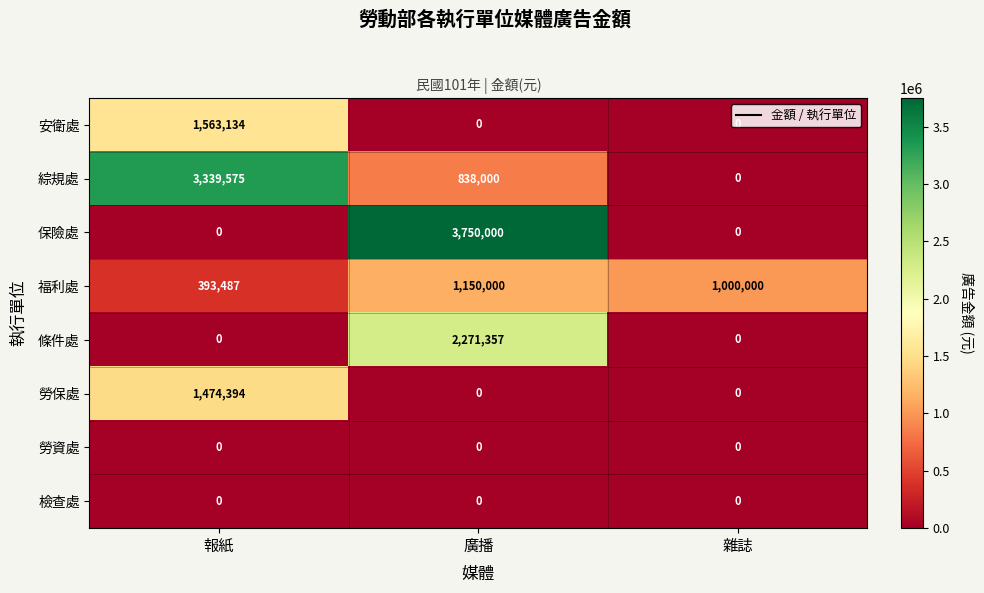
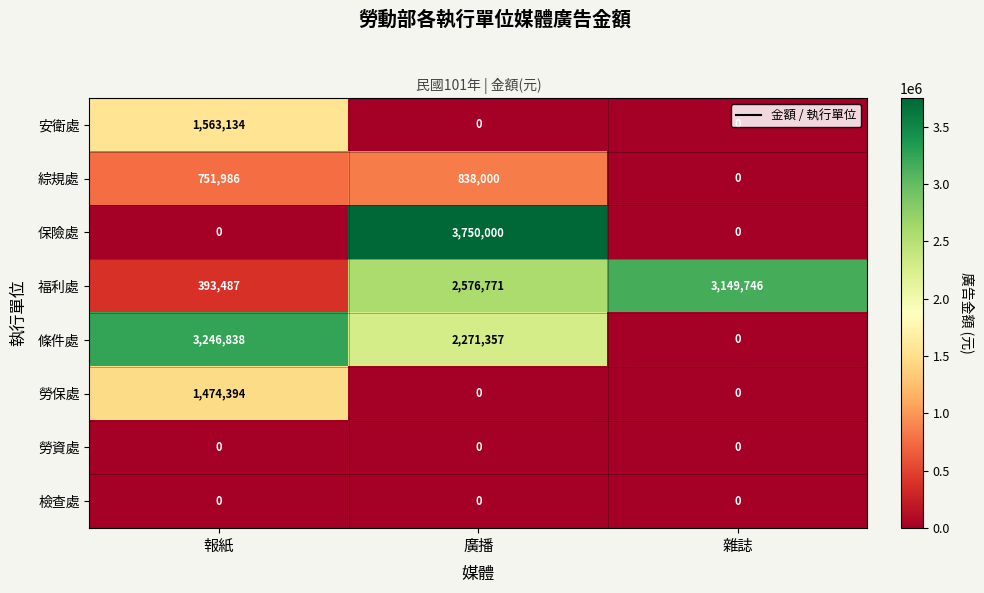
  {
    "安衛處": {
      "報紙": "1,563,134",
      "廣播": "0"
    },
    "綜規處": {
-     "報紙": "3,339,575",
+     "報紙": "751,986",
      "廣播": "838,000",
      "雜誌": "0"
    },
    "保險處": {
      "報紙": "0",
      "廣播": "3,750,000",
      "雜誌": "0"
    },
    "福利處": {
      "報紙": "393,487",
-     "廣播": "1,150,000",
-     "雜誌": "1,000,000"
+     "廣播": "2,576,771",
+     "雜誌": "3,149,746"
    },
    "條件處": {
-     "報紙": "0",
+     "報紙": "3,246,838",
      "廣播": "2,271,357",
      "雜誌": "0"
    },
    "勞保處": {
      "報紙": "1,474,394",
      "廣播": "0",
      "雜誌": "0"
    },
    "勞資處": {
      "報紙": "0",
      "廣播": "0",
      "雜誌": "0"
    },
    "檢查處": {
      "報紙": "0",
      "廣播": "0",
      "雜誌": "0"
    }
  }
